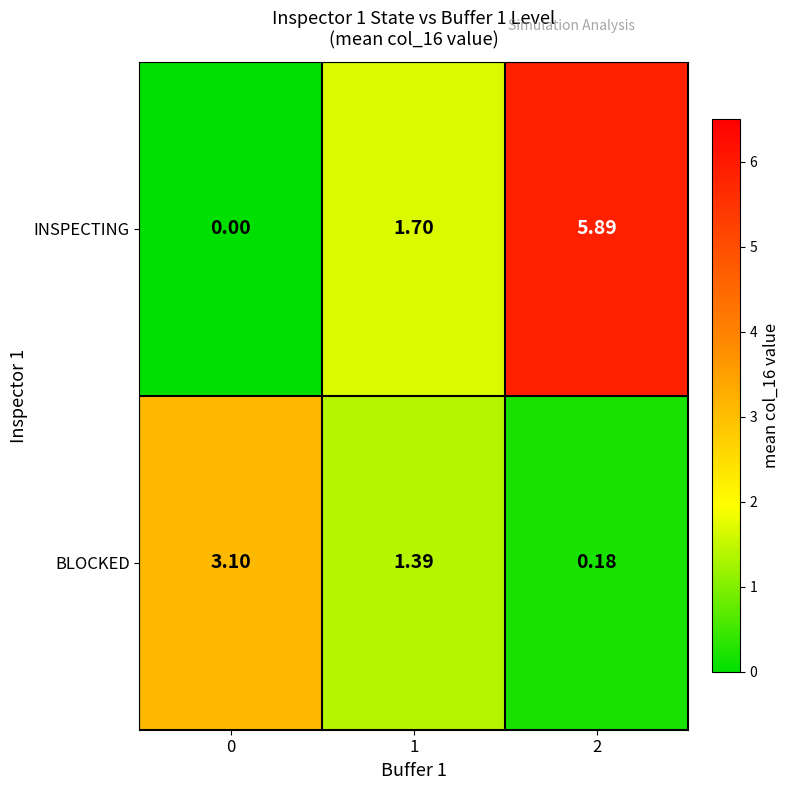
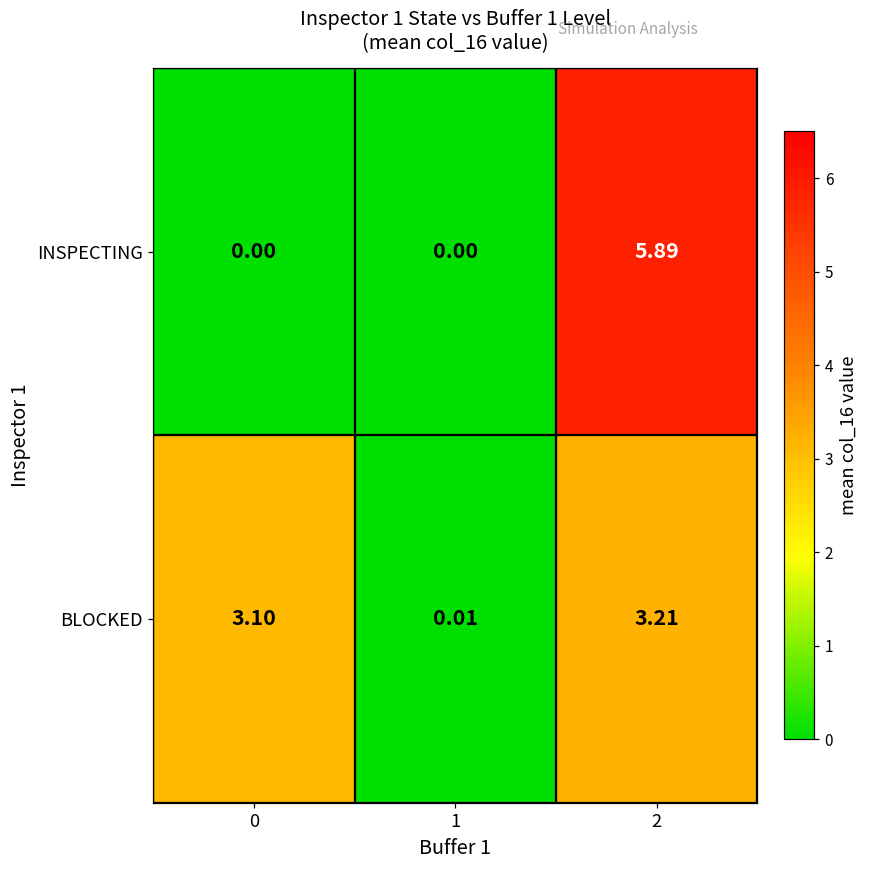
  {
    "INSPECTING": {
      "0": 0.00,
-     "1": 1.70,
+     "1": 0.00,
      "2": 5.89
    },
    "BLOCKED": {
      "0": 3.10,
-     "1": 1.39,
-     "2": 0.18
+     "1": 0.01,
+     "2": 3.21
    }
  }
